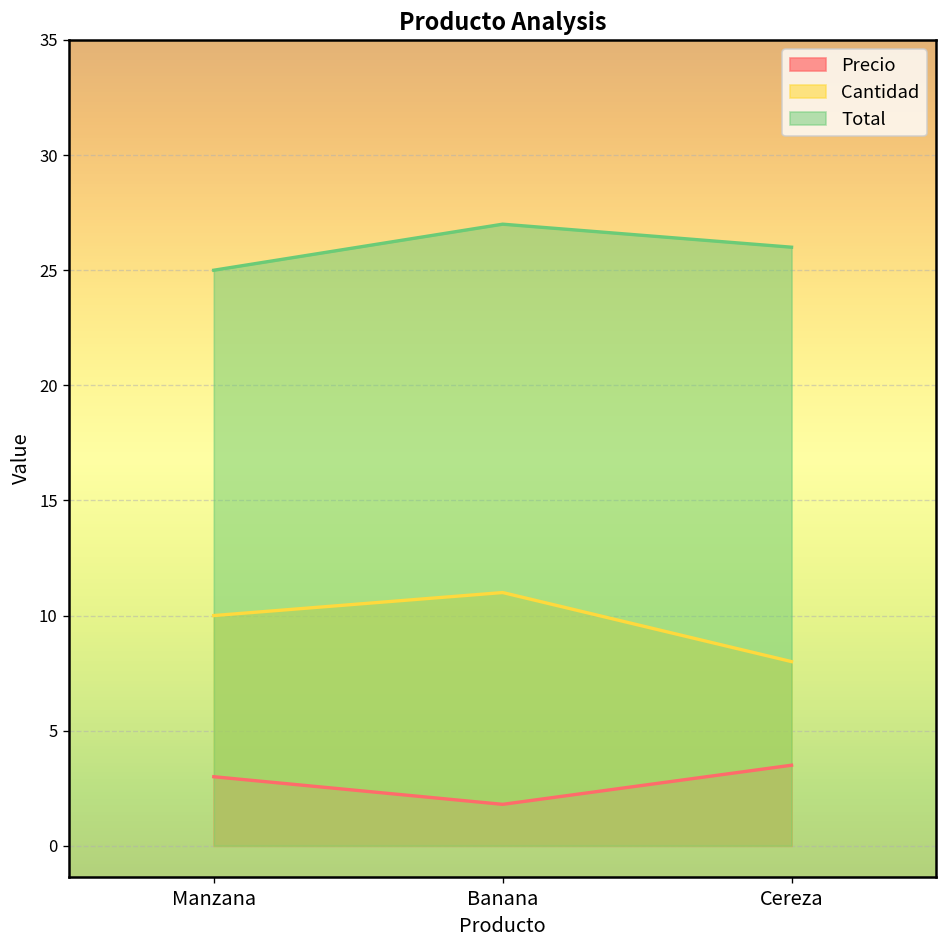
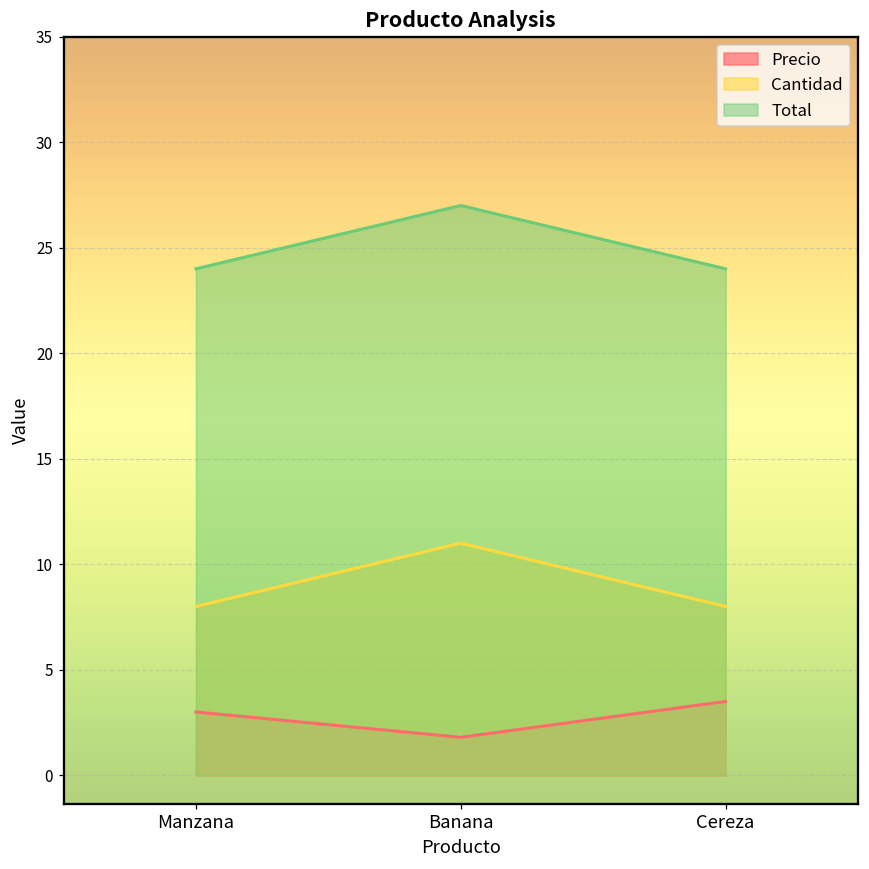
  {
    "Precio": {
      "Manzana": 3,
      "Banana": 1.8,
      "Cereza": 3.5
    },
    "Cantidad": {
-     "Manzana": 10,
+     "Manzana": 8,
      "Banana": 11,
      "Cereza": 8
    },
    "Total": {
-     "Manzana": 25,
+     "Manzana": 24,
      "Banana": 27,
-     "Cereza": 26
+     "Cereza": 24
    }
  }
